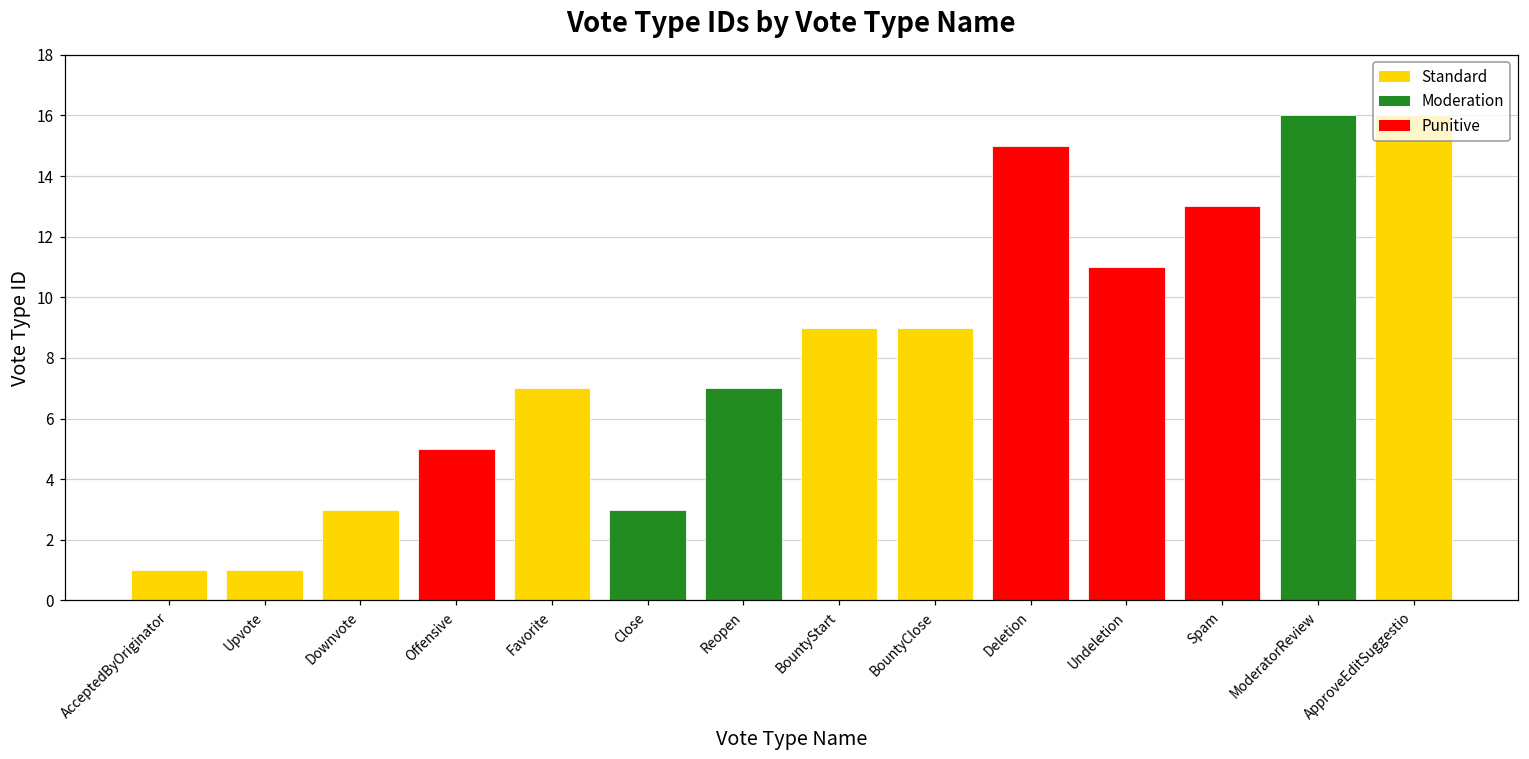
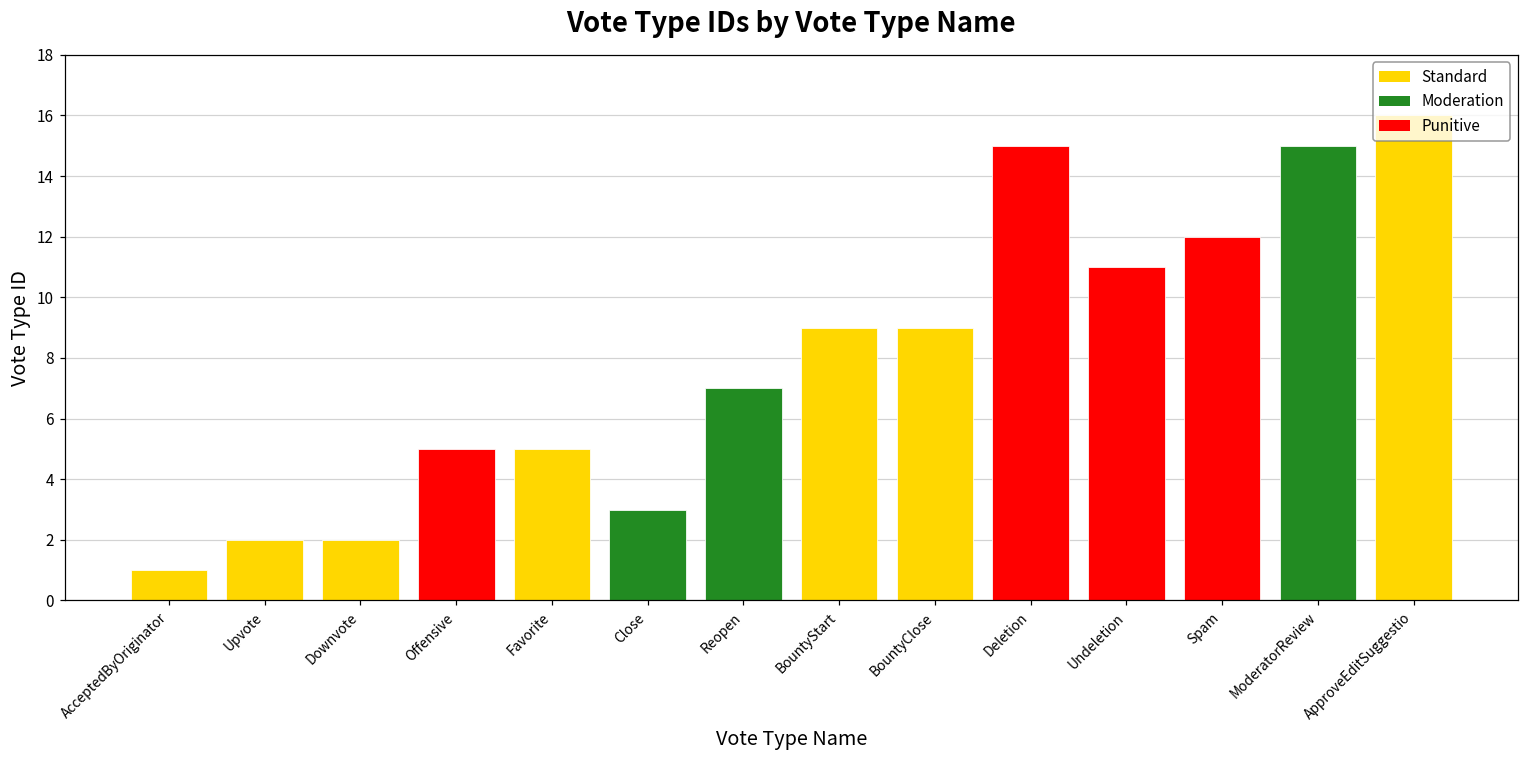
  {
    "AcceptedByOriginator": 1,
-   "Upvote": 1,
-   "Downvote": 3,
+   "Upvote": 2,
+   "Downvote": 2,
    "Offensive": 5,
-   "Favorite": 7,
+   "Favorite": 5,
    "Close": 3,
    "Reopen": 7,
    "BountyStart": 9,
    "BountyClose": 9,
    "Deletion": 15,
    "Undeletion": 11,
-   "Spam": 13,
-   "ModeratorReview": 16
+   "Spam": 12,
+   "ModeratorReview": 15
  }
